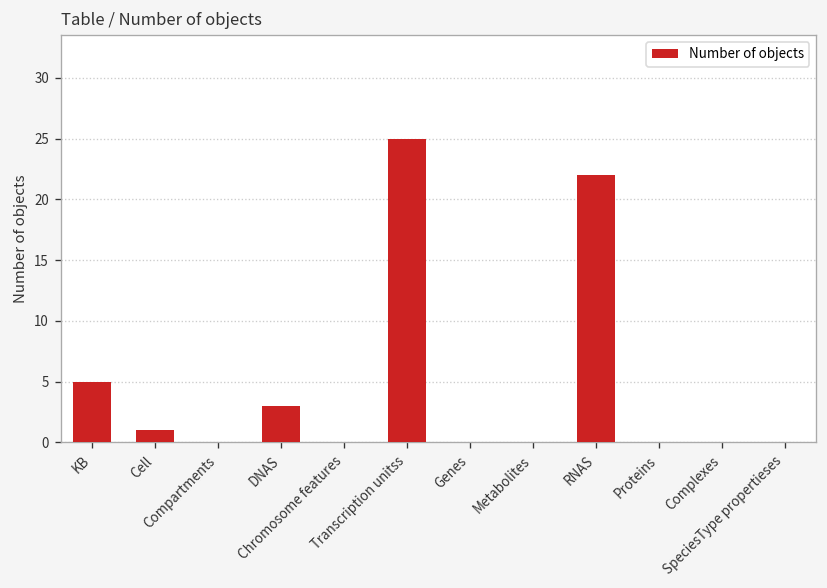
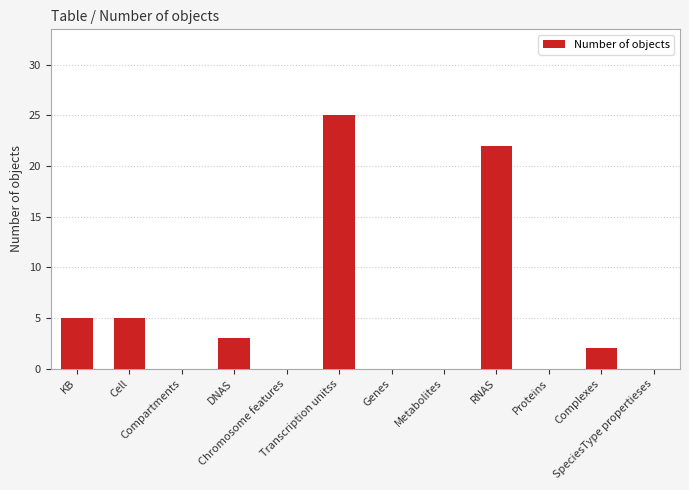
  {
    "KB": 5,
-   "Cell": 1,
+   "Cell": 5,
    "Compartments": 0,
    "DNAS": 3,
    "Chromosome features": 0,
    "Transcription unitss": 25,
    "Genes": 0,
    "Metabolites": 0,
    "RNAS": 22,
    "Proteins": 0,
-   "Complexes": 0,
+   "Complexes": 2,
    "SpeciesType propertieses": 0
  }
